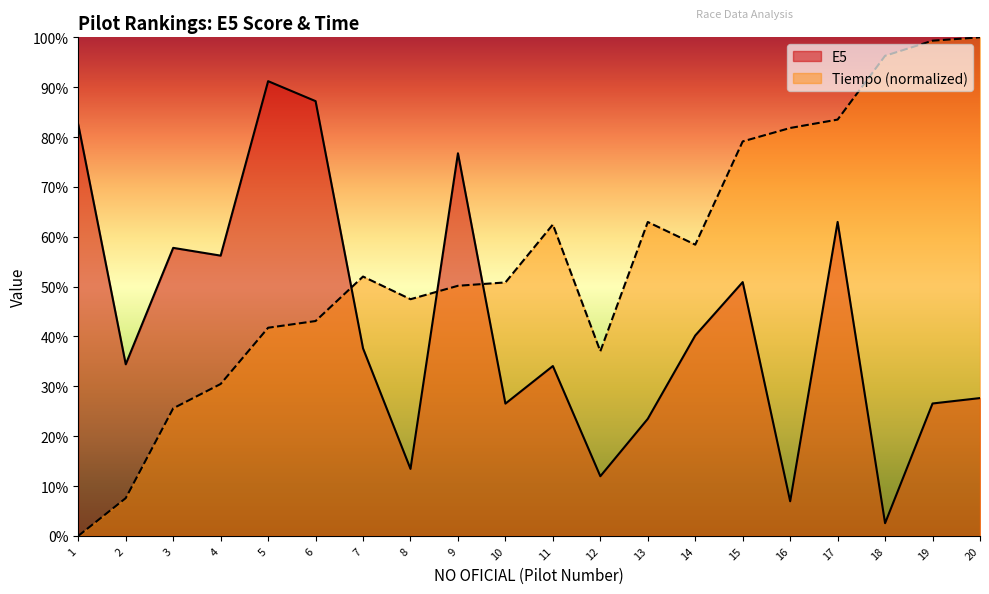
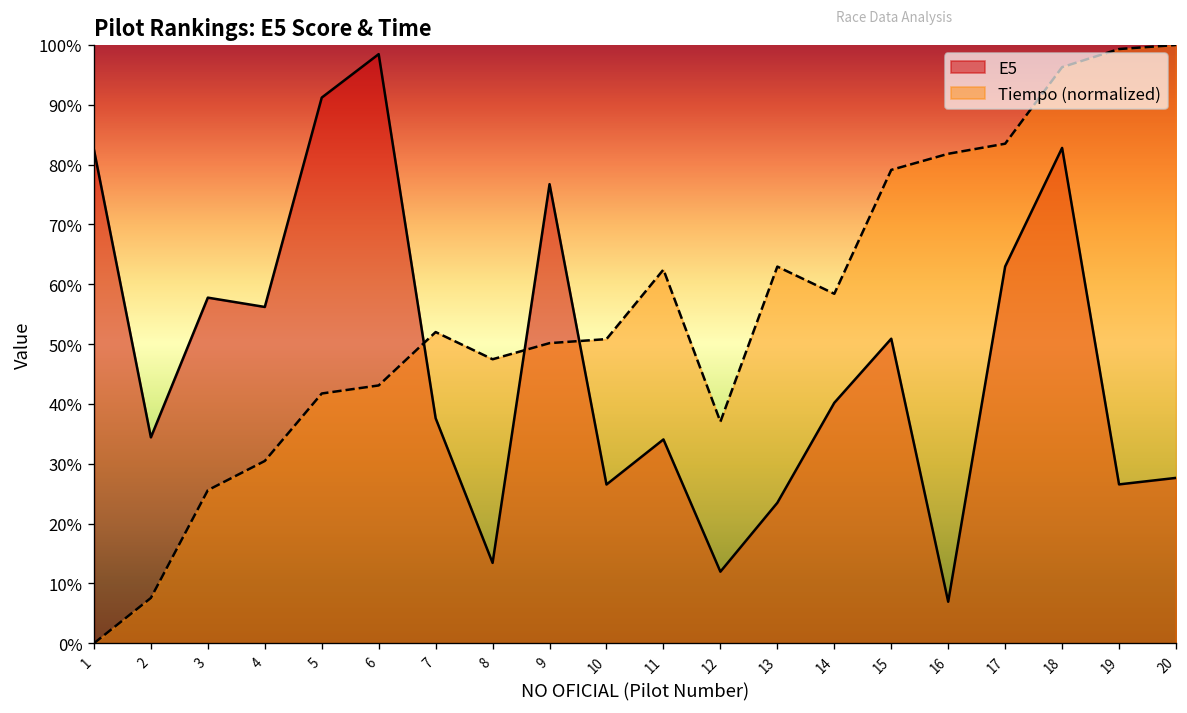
  {
    "E5": {
      "1": "82%",
      "2": "34%",
      "3": "58%",
      "4": "56%",
      "5": "91%",
-     "6": "87%",
+     "6": "98%",
      "7": "38%",
      "8": "13%",
      "9": "77%",
      "10": "27%",
      "11": "34%",
      "12": "12%",
      "13": "23%",
      "14": "40%",
      "15": "51%",
      "16": "7%",
      "17": "63%",
-     "18": "3%",
+     "18": "83%",
      "19": "27%",
      "20": "28%"
    },
    "Tiempo (normalized)": {
      "1": "0%",
      "2": "8%",
      "3": "26%",
      "4": "30%",
      "5": "42%",
      "6": "43%",
      "7": "52%",
      "8": "47%",
      "9": "50%",
      "10": "51%",
      "11": "62%",
      "12": "37%",
      "13": "63%",
      "14": "58%",
      "15": "79%",
      "16": "82%",
      "17": "84%",
      "19": "99%",
      "20": "100%"
    }
  }
